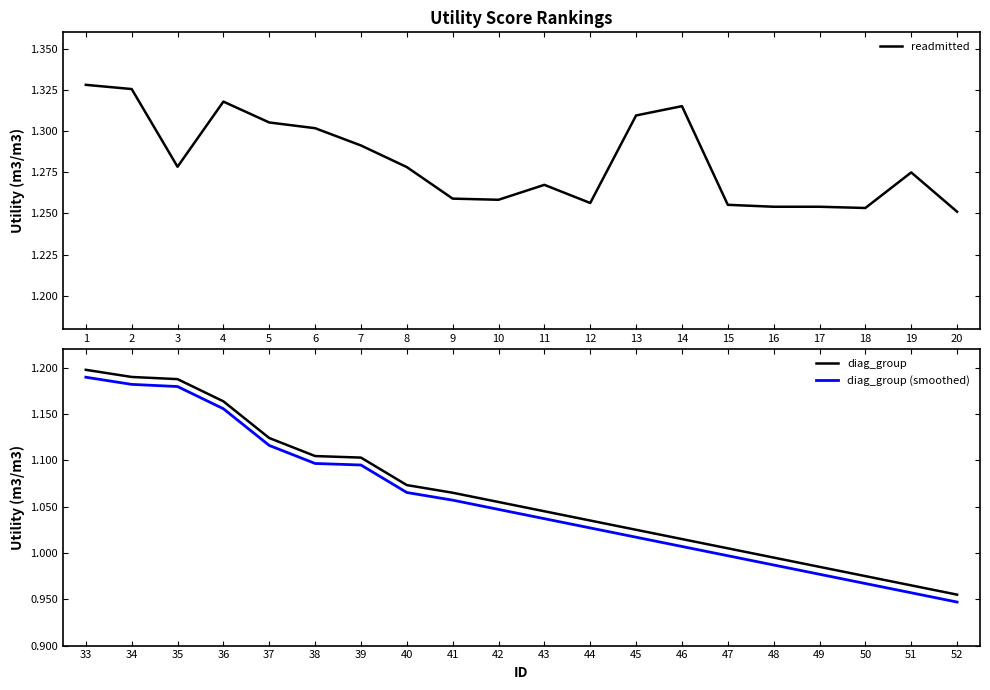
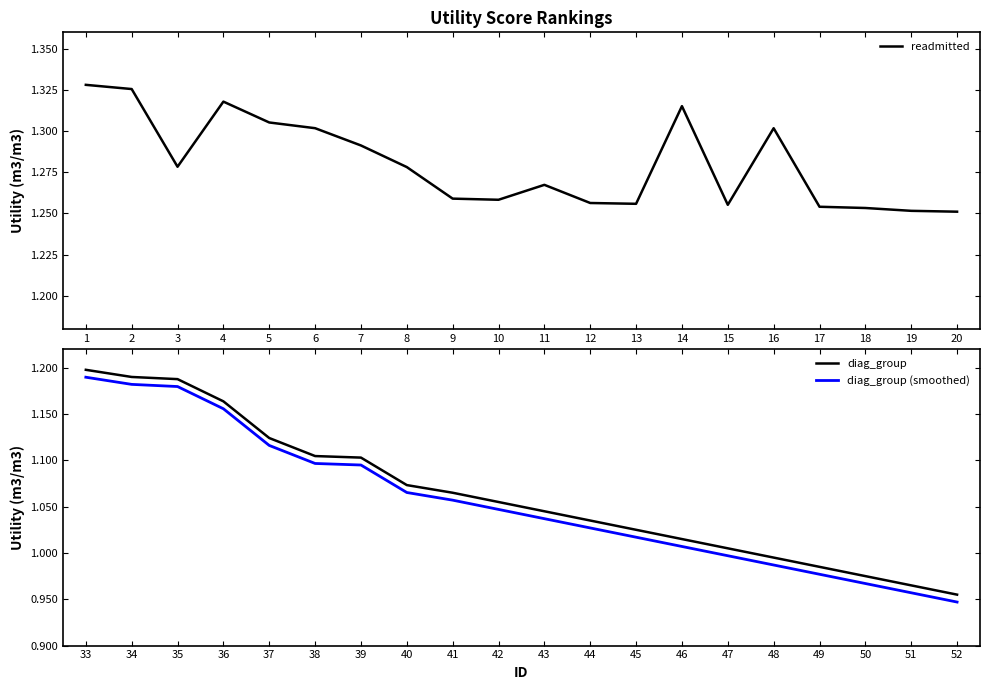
  {
    "Utility Score Rankings": {
      "1": 1.328,
      "2": 1.326,
      "3": 1.278,
      "4": 1.318,
      "5": 1.305,
      "6": 1.302,
      "7": 1.291,
      "8": 1.278,
      "9": 1.259,
      "10": 1.258,
      "11": 1.267,
      "12": 1.256,
-     "13": 1.310,
+     "13": 1.256,
      "14": 1.315,
      "15": 1.255,
-     "16": 1.254,
+     "16": 1.302,
      "17": 1.254,
      "18": 1.253,
-     "19": 1.275,
+     "19": 1.252,
      "20": 1.251
    }
  }
